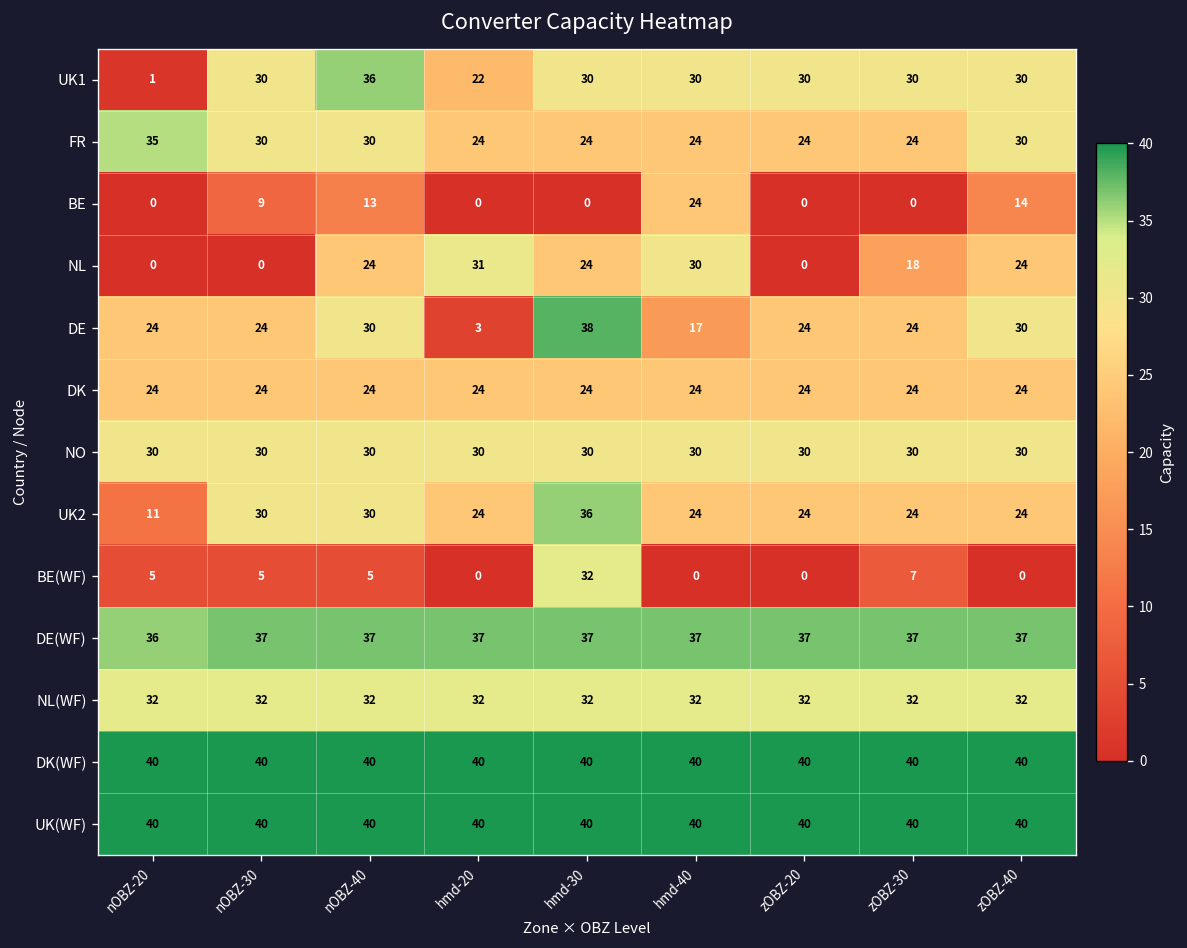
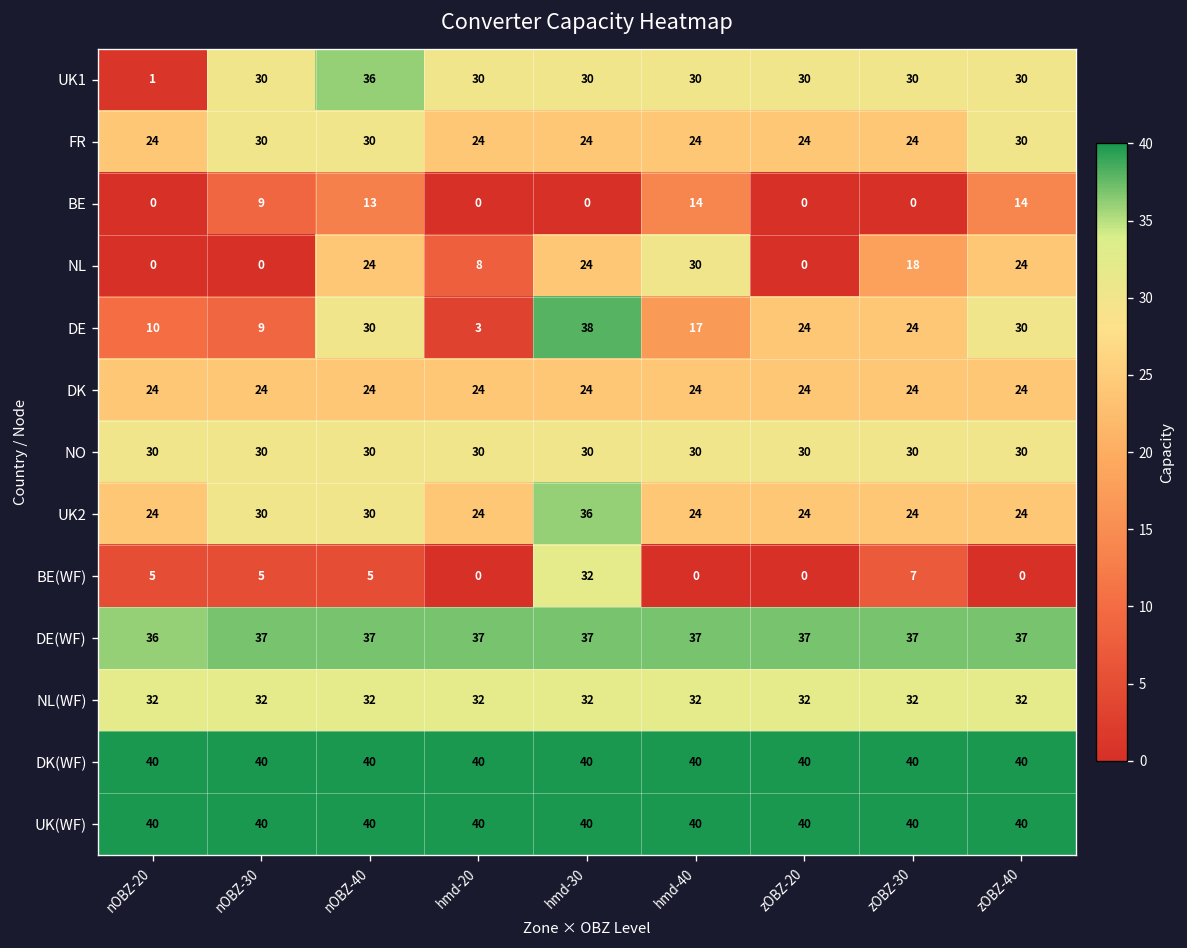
  {
    "UK1": {
      "nOBZ-20": 1,
      "nOBZ-30": 30,
      "nOBZ-40": 36,
-     "hmd-20": 22,
+     "hmd-20": 30,
      "hmd-30": 30,
      "hmd-40": 30,
      "zOBZ-20": 30,
      "zOBZ-30": 30,
      "zOBZ-40": 30
    },
    "FR": {
-     "nOBZ-20": 35,
+     "nOBZ-20": 24,
      "nOBZ-30": 30,
      "nOBZ-40": 30,
      "hmd-20": 24,
      "hmd-30": 24,
      "hmd-40": 24,
      "zOBZ-20": 24,
      "zOBZ-30": 24,
      "zOBZ-40": 30
    },
    "BE": {
      "nOBZ-20": 0,
      "nOBZ-30": 9,
      "nOBZ-40": 13,
      "hmd-20": 0,
      "hmd-30": 0,
-     "hmd-40": 24,
+     "hmd-40": 14,
      "zOBZ-20": 0,
      "zOBZ-30": 0,
      "zOBZ-40": 14
    },
    "NL": {
      "nOBZ-20": 0,
      "nOBZ-30": 0,
      "nOBZ-40": 24,
-     "hmd-20": 31,
+     "hmd-20": 8,
      "hmd-30": 24,
      "hmd-40": 30,
      "zOBZ-20": 0,
      "zOBZ-30": 18,
      "zOBZ-40": 24
    },
    "DE": {
-     "nOBZ-20": 24,
-     "nOBZ-30": 24,
+     "nOBZ-20": 10,
+     "nOBZ-30": 9,
      "nOBZ-40": 30,
      "hmd-20": 3,
      "hmd-30": 38,
      "hmd-40": 17,
      "zOBZ-20": 24,
      "zOBZ-30": 24,
      "zOBZ-40": 30
    },
    "DK": {
      "nOBZ-20": 24,
      "nOBZ-30": 24,
      "nOBZ-40": 24,
      "hmd-20": 24,
      "hmd-30": 24,
      "hmd-40": 24,
      "zOBZ-20": 24,
      "zOBZ-30": 24,
      "zOBZ-40": 24
    },
    "NO": {
      "nOBZ-20": 30,
      "nOBZ-30": 30,
      "nOBZ-40": 30,
      "hmd-20": 30,
      "hmd-30": 30,
      "hmd-40": 30,
      "zOBZ-20": 30,
      "zOBZ-30": 30,
      "zOBZ-40": 30
    },
    "UK2": {
-     "nOBZ-20": 11,
+     "nOBZ-20": 24,
      "nOBZ-30": 30,
      "nOBZ-40": 30,
      "hmd-20": 24,
      "hmd-30": 36,
      "hmd-40": 24,
      "zOBZ-20": 24,
      "zOBZ-30": 24,
      "zOBZ-40": 24
    },
    "BE(WF)": {
      "nOBZ-20": 5,
      "nOBZ-30": 5,
      "nOBZ-40": 5,
      "hmd-20": 0,
      "hmd-30": 32,
      "hmd-40": 0,
      "zOBZ-20": 0,
      "zOBZ-30": 7,
      "zOBZ-40": 0
    },
    "DE(WF)": {
      "nOBZ-20": 36,
      "nOBZ-30": 37,
      "nOBZ-40": 37,
      "hmd-20": 37,
      "hmd-30": 37,
      "hmd-40": 37,
      "zOBZ-20": 37,
      "zOBZ-30": 37,
      "zOBZ-40": 37
    },
    "NL(WF)": {
      "nOBZ-20": 32,
      "nOBZ-30": 32,
      "nOBZ-40": 32,
      "hmd-20": 32,
      "hmd-30": 32,
      "hmd-40": 32,
      "zOBZ-20": 32,
      "zOBZ-30": 32,
      "zOBZ-40": 32
    },
    "DK(WF)": {
      "nOBZ-20": 40,
      "nOBZ-30": 40,
      "nOBZ-40": 40,
      "hmd-20": 40,
      "hmd-30": 40,
      "hmd-40": 40,
      "zOBZ-20": 40,
      "zOBZ-30": 40,
      "zOBZ-40": 40
    },
    "UK(WF)": {
      "nOBZ-20": 40,
      "nOBZ-30": 40,
      "nOBZ-40": 40,
      "hmd-20": 40,
      "hmd-30": 40,
      "hmd-40": 40,
      "zOBZ-20": 40,
      "zOBZ-30": 40,
      "zOBZ-40": 40
    }
  }
